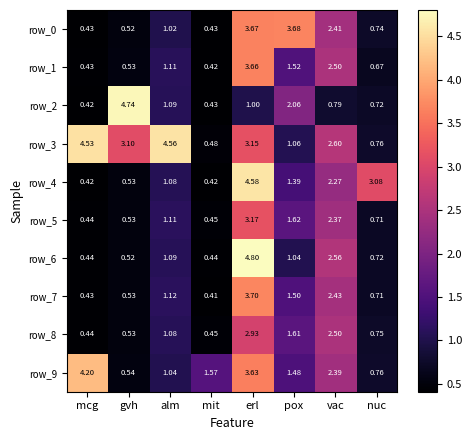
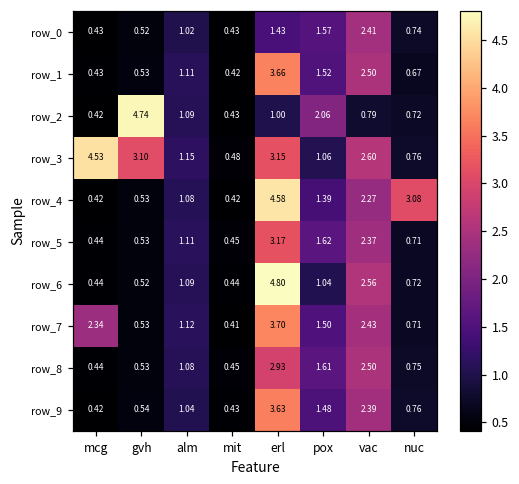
  {
    "row_0": {
      "mcg": 0.43,
      "gvh": 0.52,
      "alm": 1.02,
      "mit": 0.43,
-     "erl": 3.67,
-     "pox": 3.68,
+     "erl": 1.43,
+     "pox": 1.57,
      "vac": 2.41,
      "nuc": 0.74
    },
    "row_1": {
      "mcg": 0.43,
      "gvh": 0.53,
      "alm": 1.11,
      "mit": 0.42,
      "erl": 3.66,
      "pox": 1.52,
      "vac": 2.50,
      "nuc": 0.67
    },
    "row_2": {
      "mcg": 0.42,
      "gvh": 4.74,
      "alm": 1.09,
      "mit": 0.43,
      "erl": 1.00,
      "pox": 2.06,
      "vac": 0.79,
      "nuc": 0.72
    },
    "row_3": {
      "mcg": 4.53,
      "gvh": 3.10,
-     "alm": 4.56,
+     "alm": 1.15,
      "mit": 0.48,
      "erl": 3.15,
      "pox": 1.06,
      "vac": 2.60,
      "nuc": 0.76
    },
    "row_4": {
      "mcg": 0.42,
      "gvh": 0.53,
      "alm": 1.08,
      "mit": 0.42,
      "erl": 4.58,
      "pox": 1.39,
      "vac": 2.27,
      "nuc": 3.08
    },
    "row_5": {
      "mcg": 0.44,
      "gvh": 0.53,
      "alm": 1.11,
      "mit": 0.45,
      "erl": 3.17,
      "pox": 1.62,
      "vac": 2.37,
      "nuc": 0.71
    },
    "row_6": {
      "mcg": 0.44,
      "gvh": 0.52,
      "alm": 1.09,
      "mit": 0.44,
      "erl": 4.80,
      "pox": 1.04,
      "vac": 2.56,
      "nuc": 0.72
    },
    "row_7": {
-     "mcg": 0.43,
+     "mcg": 2.34,
      "gvh": 0.53,
      "alm": 1.12,
      "mit": 0.41,
      "erl": 3.70,
      "pox": 1.50,
      "vac": 2.43,
      "nuc": 0.71
    },
    "row_8": {
      "mcg": 0.44,
      "gvh": 0.53,
      "alm": 1.08,
      "mit": 0.45,
      "erl": 2.93,
      "pox": 1.61,
      "vac": 2.50,
      "nuc": 0.75
    },
    "row_9": {
-     "mcg": 4.20,
+     "mcg": 0.42,
      "gvh": 0.54,
      "alm": 1.04,
-     "mit": 1.57,
+     "mit": 0.43,
      "erl": 3.63,
      "pox": 1.48,
      "vac": 2.39,
      "nuc": 0.76
    }
  }
